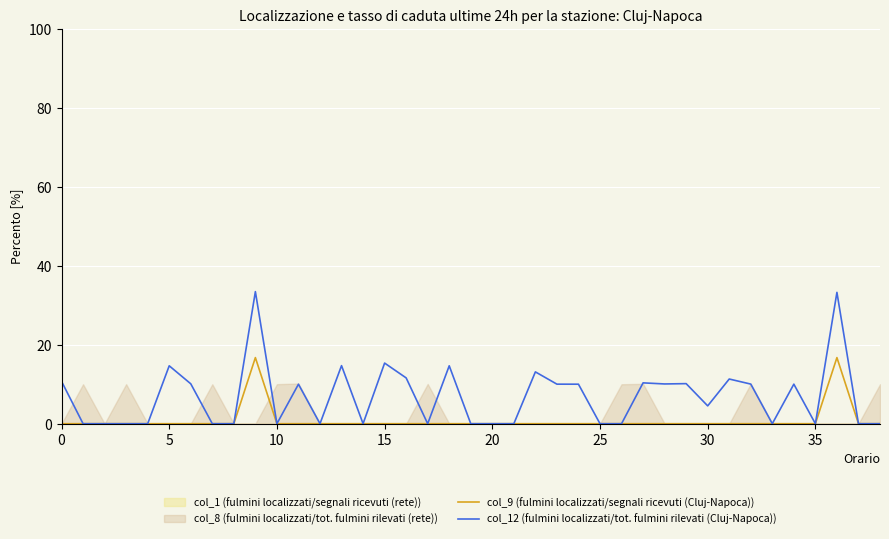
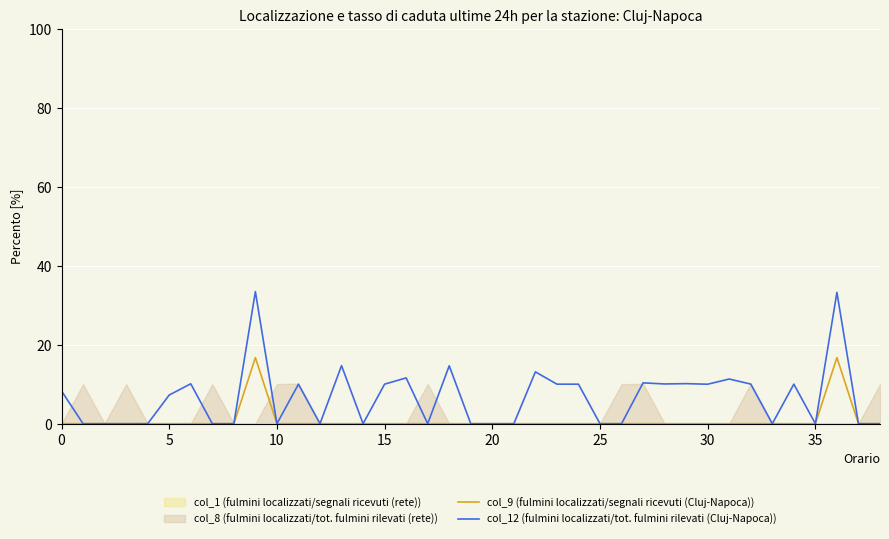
  {
    "col_12 (fulmini localizzati/tot. fulmini rilevati (Cluj-Napoca))": {
-     "0": 11,
-     "5": 15,
-     "15": 15,
-     "30": 5
+     "0": 8,
+     "5": 7,
+     "15": 10,
+     "30": 10
    }
  }
